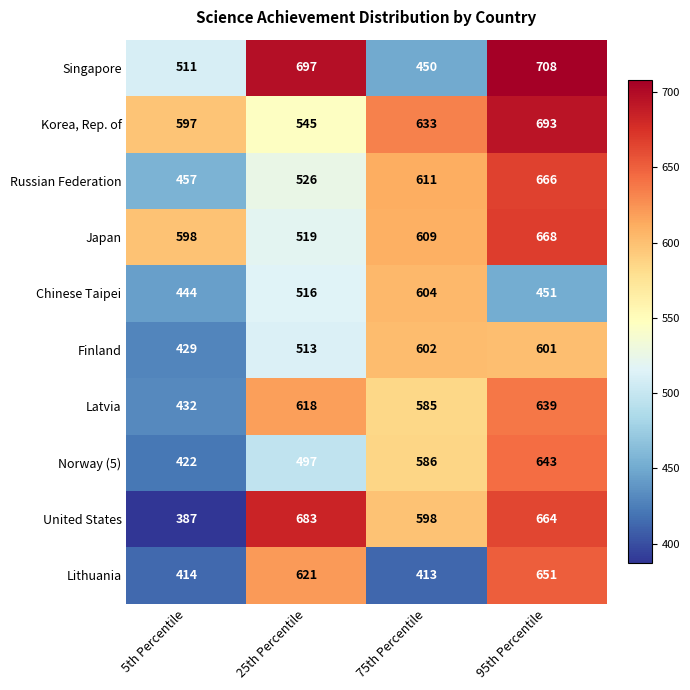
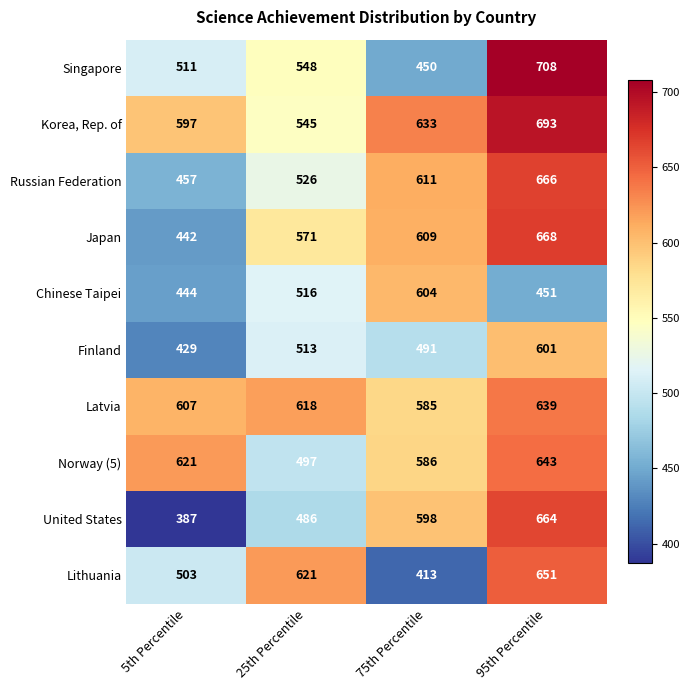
  {
    "Singapore": {
      "5th Percentile": 511,
-     "25th Percentile": 697,
+     "25th Percentile": 548,
      "75th Percentile": 450,
      "95th Percentile": 708
    },
    "Korea, Rep. of": {
      "5th Percentile": 597,
      "25th Percentile": 545,
      "75th Percentile": 633,
      "95th Percentile": 693
    },
    "Russian Federation": {
      "5th Percentile": 457,
      "25th Percentile": 526,
      "75th Percentile": 611,
      "95th Percentile": 666
    },
    "Japan": {
-     "5th Percentile": 598,
-     "25th Percentile": 519,
+     "5th Percentile": 442,
+     "25th Percentile": 571,
      "75th Percentile": 609,
      "95th Percentile": 668
    },
    "Chinese Taipei": {
      "5th Percentile": 444,
      "25th Percentile": 516,
      "75th Percentile": 604,
      "95th Percentile": 451
    },
    "Finland": {
      "5th Percentile": 429,
      "25th Percentile": 513,
-     "75th Percentile": 602,
+     "75th Percentile": 491,
      "95th Percentile": 601
    },
    "Latvia": {
-     "5th Percentile": 432,
+     "5th Percentile": 607,
      "25th Percentile": 618,
      "75th Percentile": 585,
      "95th Percentile": 639
    },
    "Norway (5)": {
-     "5th Percentile": 422,
+     "5th Percentile": 621,
      "25th Percentile": 497,
      "75th Percentile": 586,
      "95th Percentile": 643
    },
    "United States": {
      "5th Percentile": 387,
-     "25th Percentile": 683,
+     "25th Percentile": 486,
      "75th Percentile": 598,
      "95th Percentile": 664
    },
    "Lithuania": {
-     "5th Percentile": 414,
+     "5th Percentile": 503,
      "25th Percentile": 621,
      "75th Percentile": 413,
      "95th Percentile": 651
    }
  }
